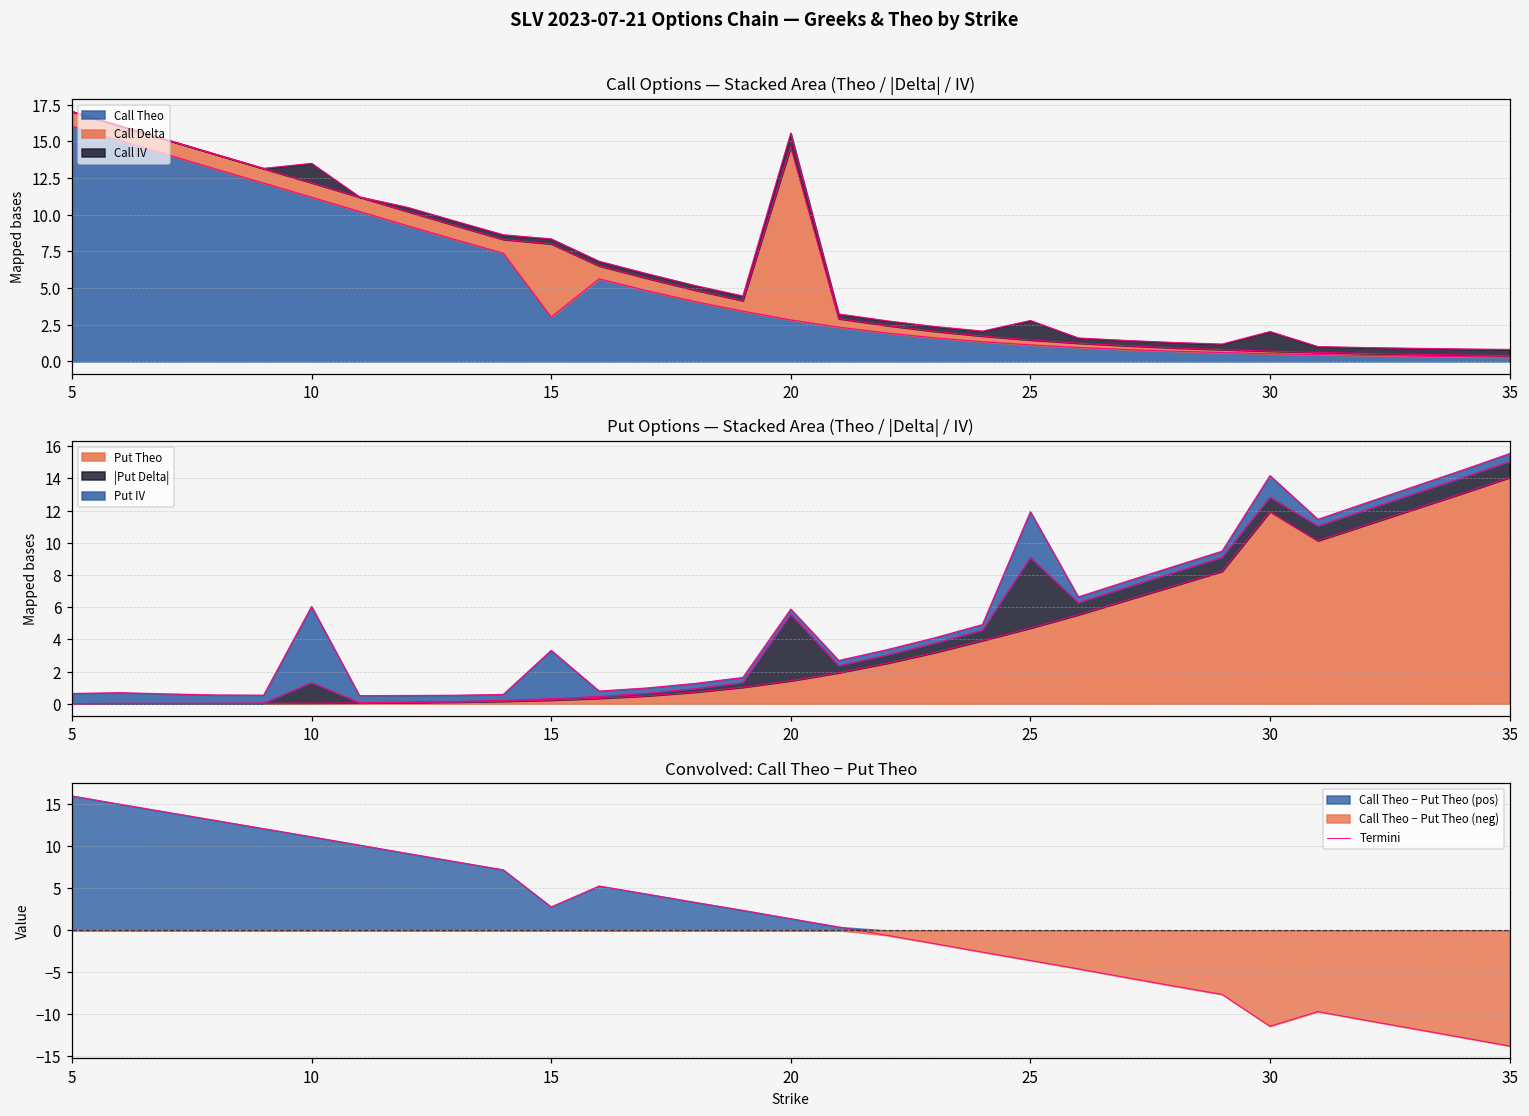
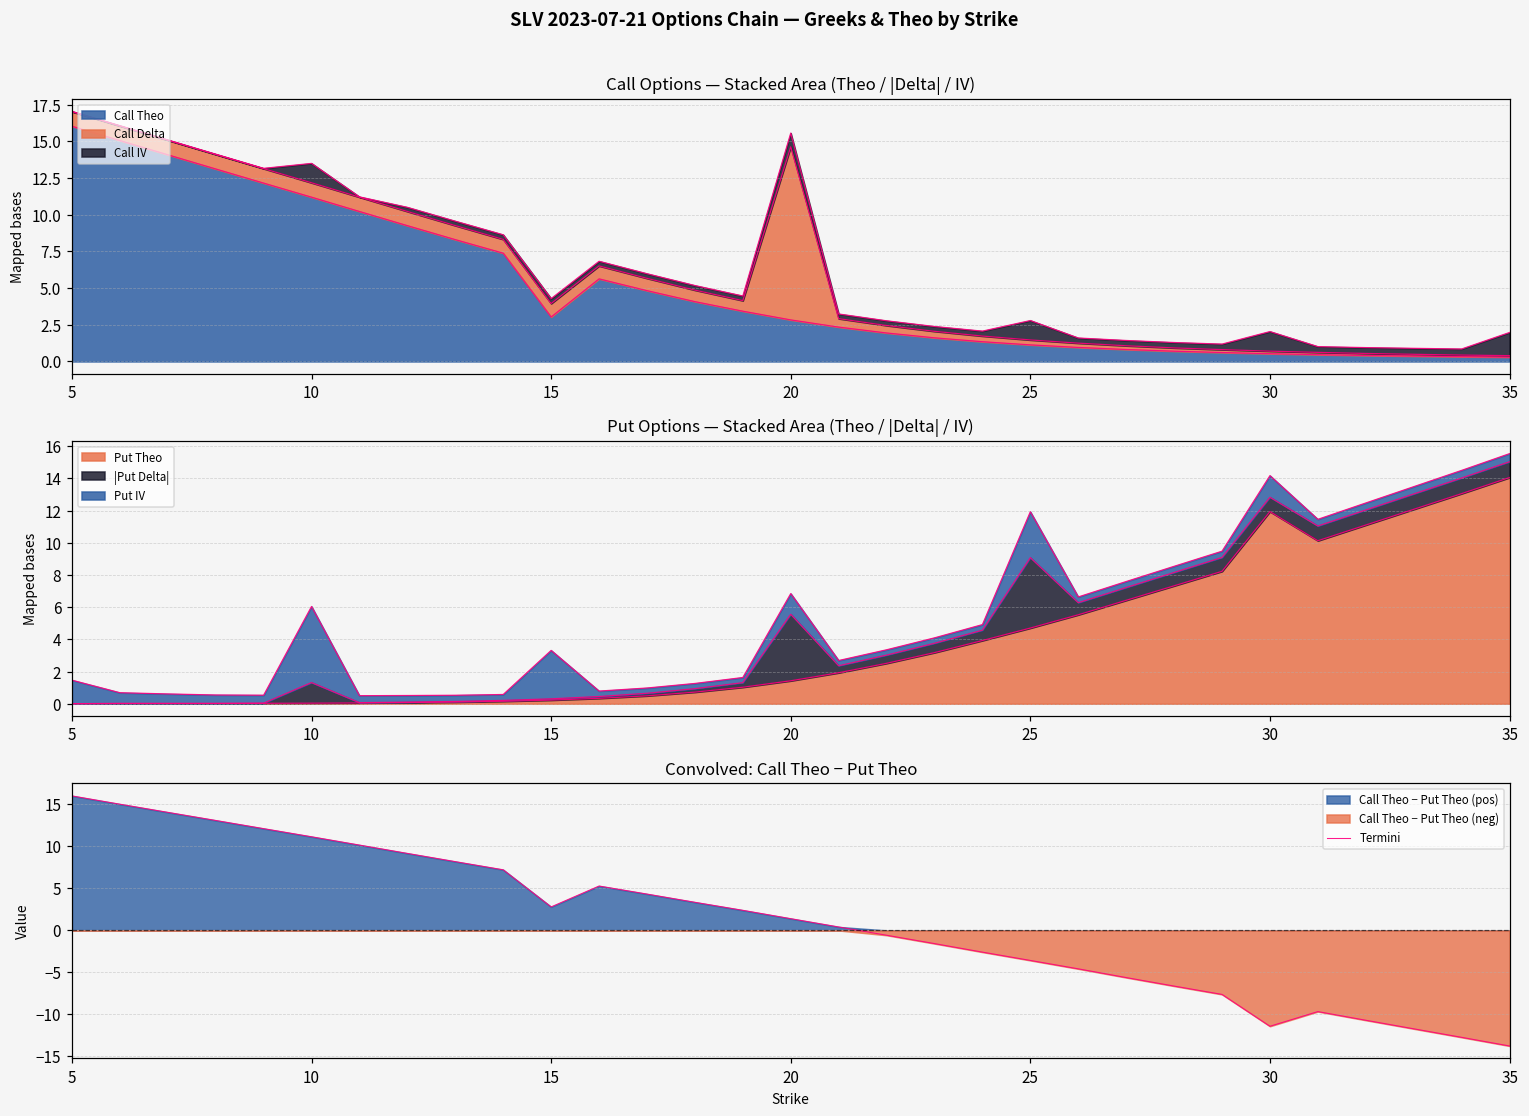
  {
    "Call Options — Stacked Area (Theo / |Delta| / IV)": {
      "Call Theo": {
        "5": 16.0,
        "10": 11.2,
        "15": 3.0,
        "20": 2.8,
        "25": 1.1
      },
      "Call Delta": {
        "10": 1.0,
-       "15": 5.0,
+       "15": 0.9,
        "20": 11.8,
        "25": 0.3
      },
      "Call IV": {
        "10": 1.3,
        "15": 0.3,
        "20": 0.9,
        "25": 1.3,
        "30": 1.3,
-       "35": 0.4
+       "35": 1.6
      }
    },
    "Put Options — Stacked Area (Theo / |Delta| / IV)": {
      "Put Theo": {
        "10": 0.0,
        "20": 1.4,
        "25": 4.7,
        "30": 11.9,
        "35": 14.0
      },
      "|Put Delta|": {
        "10": 1.3,
        "20": 4.1,
        "25": 4.4,
        "30": 0.9,
        "35": 1.0
      },
      "Put IV": {
-       "5": 0.6,
+       "5": 1.5,
        "10": 4.7,
        "15": 3.0,
-       "20": 0.3,
+       "20": 1.3,
        "25": 2.9,
        "30": 1.3,
        "35": 0.5
      }
    },
    "Convolved: Call Theo − Put Theo": {
      "Termini": {
        "25": -4,
        "30": -11,
        "35": -14
      },
      "Call Theo − Put Theo (neg)": {
        "5": 0,
        "10": 0,
        "15": 0,
        "20": 0
      }
    }
  }
